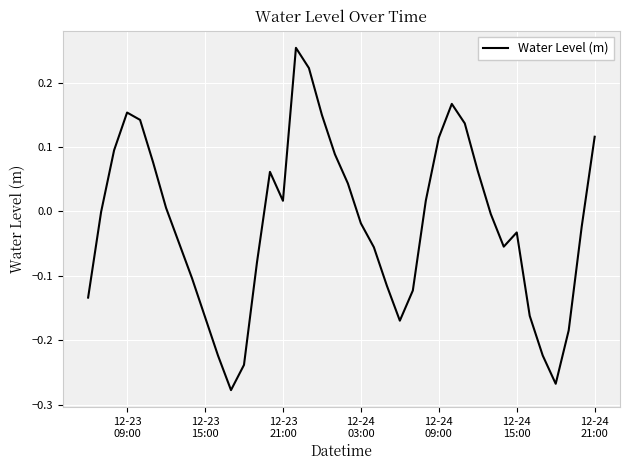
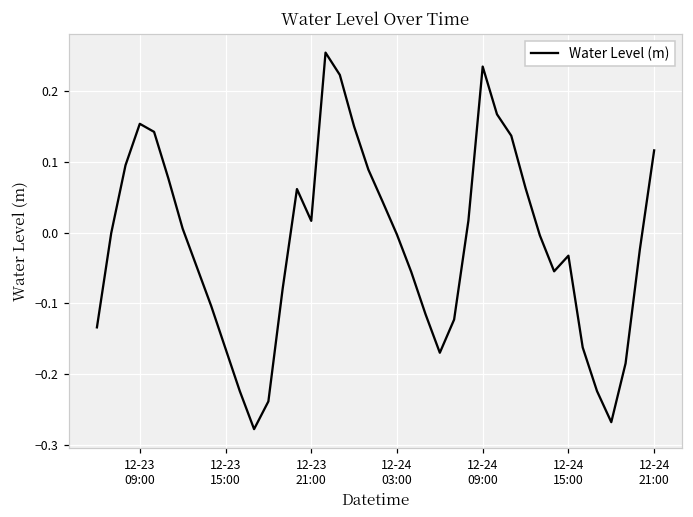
  {
    "12-23 09:00": 0.15,
    "12-23 15:00": -0.16,
    "12-23 21:00": 0.02,
-   "12-24 03:00": -0.02,
-   "12-24 09:00": 0.11,
+   "12-24 03:00": 0.00,
+   "12-24 09:00": 0.23,
    "12-24 15:00": -0.03,
    "12-24 21:00": 0.12
  }
